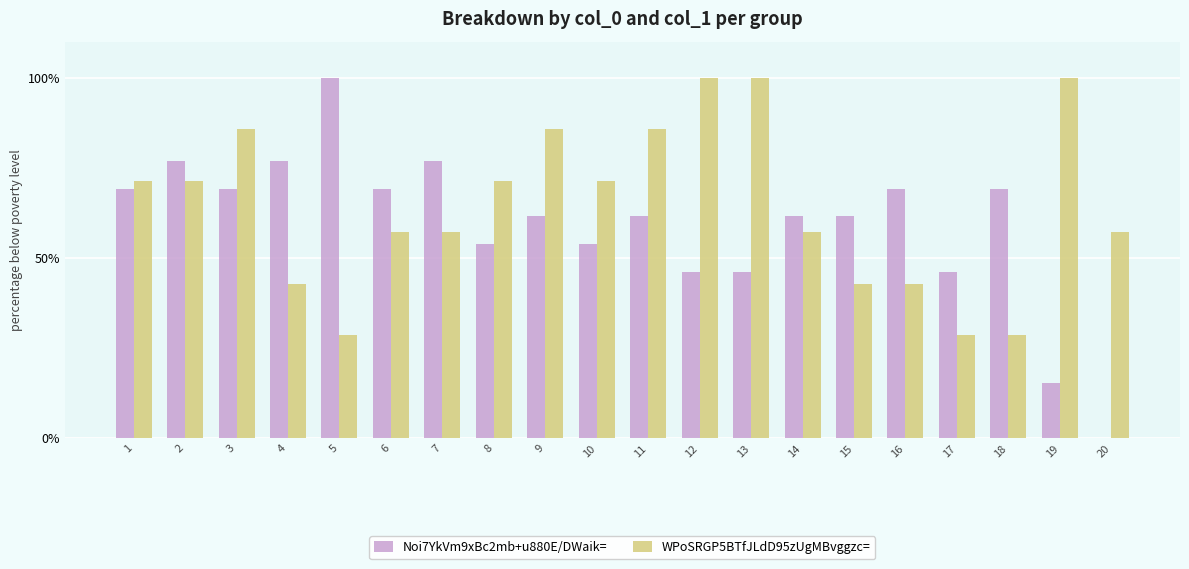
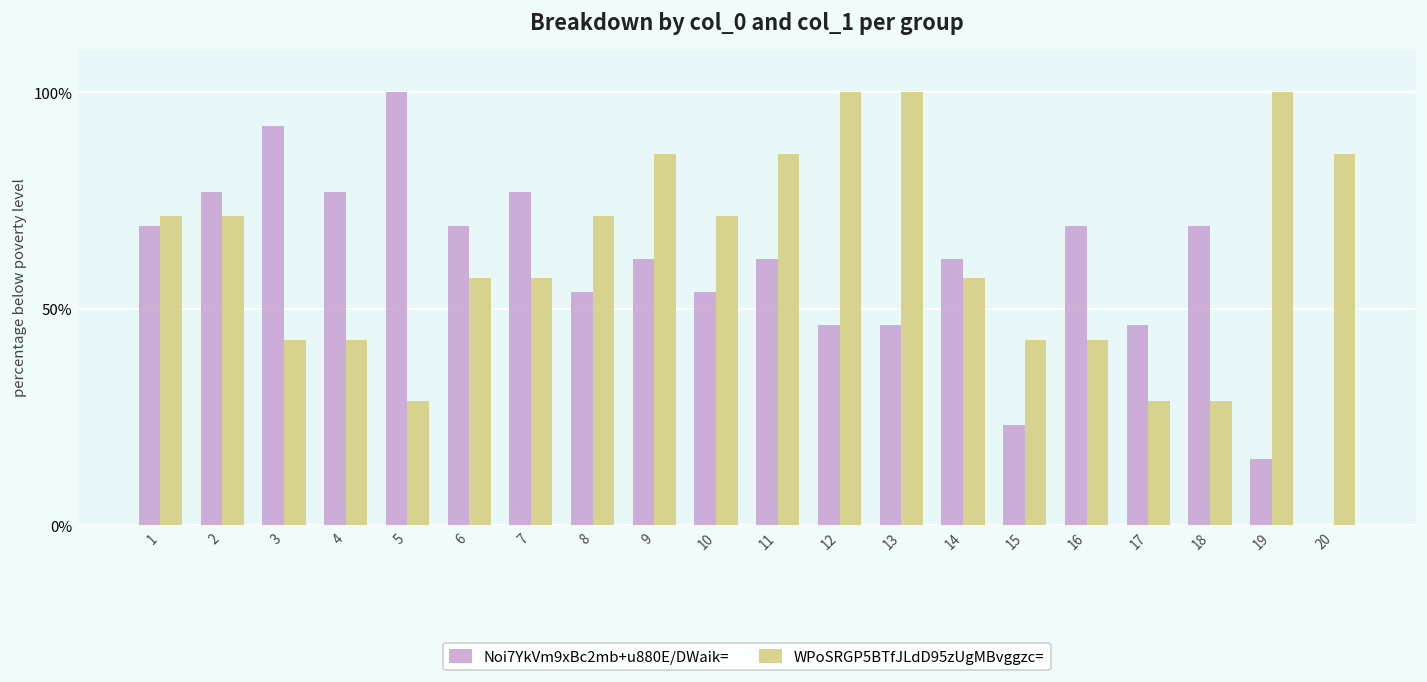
  {
    "Noi7YkVm9xBc2mb+u880E/DWaik=": {
      "1": "69%",
      "2": "77%",
-     "3": "69%",
+     "3": "92%",
      "4": "77%",
      "5": "100%",
      "6": "69%",
      "7": "77%",
      "8": "54%",
      "9": "62%",
      "10": "54%",
      "11": "62%",
      "12": "46%",
      "13": "46%",
      "14": "62%",
-     "15": "62%",
+     "15": "23%",
      "16": "69%",
      "17": "46%",
      "18": "69%",
      "19": "15%",
      "20": "0%"
    },
    "WPoSRGP5BTfJLdD95zUgMBvggzc=": {
      "1": "71%",
      "2": "71%",
-     "3": "86%",
+     "3": "43%",
      "4": "43%",
      "5": "29%",
      "6": "57%",
      "7": "57%",
      "8": "71%",
      "9": "86%",
      "10": "71%",
      "11": "86%",
      "12": "100%",
      "13": "100%",
      "14": "57%",
      "15": "43%",
      "16": "43%",
      "17": "29%",
      "18": "29%",
      "19": "100%",
-     "20": "57%"
+     "20": "86%"
    }
  }
